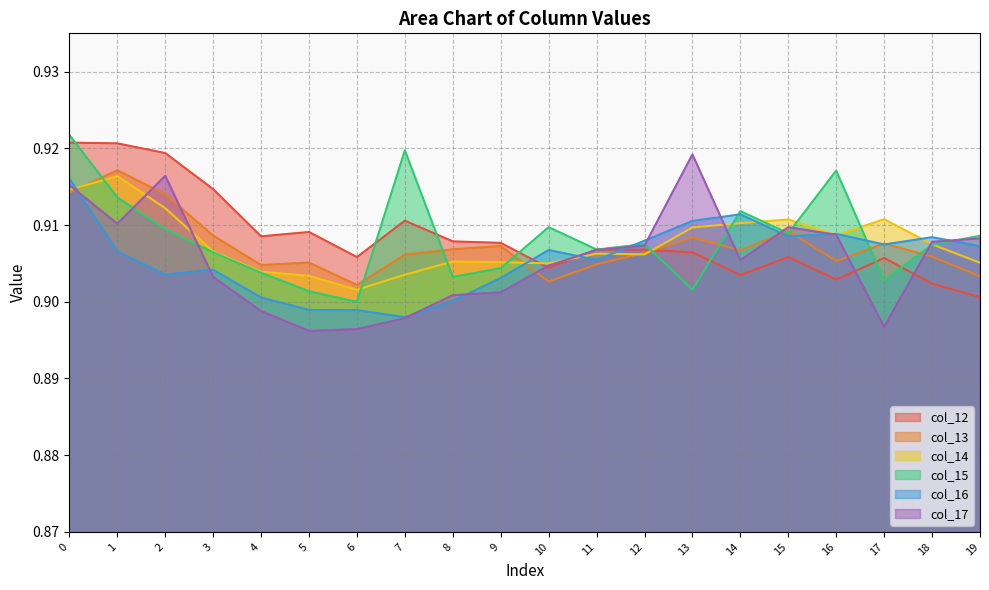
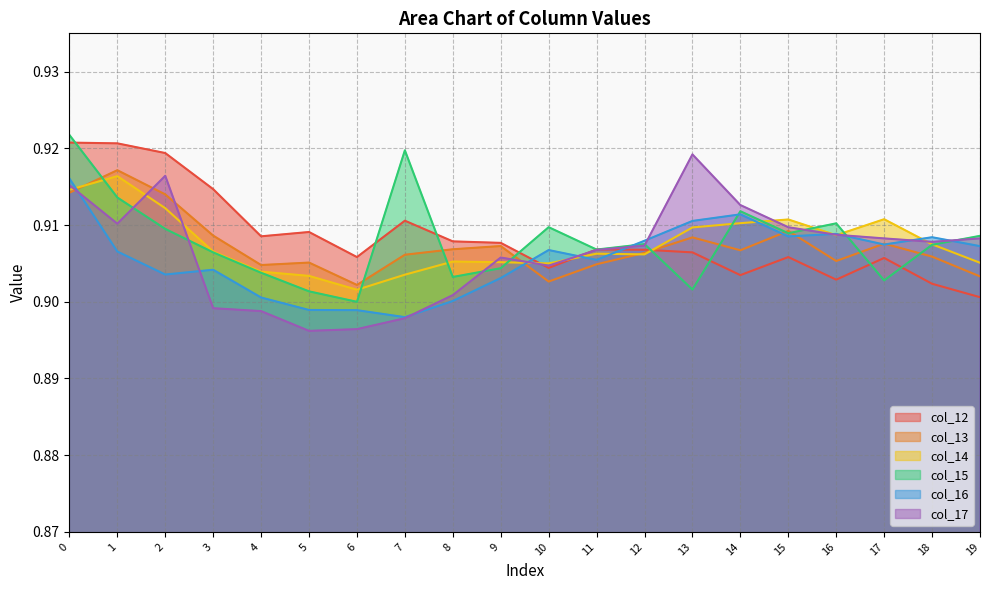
  {
    "col_15": {
      "0": 0.922,
      "1": 0.914,
      "2": 0.910,
      "5": 0.901,
      "6": 0.900,
      "7": 0.920,
      "8": 0.903,
      "9": 0.904,
      "10": 0.910,
      "13": 0.902,
      "14": 0.912,
-     "16": 0.917,
+     "16": 0.910,
      "17": 0.903,
      "19": 0.909
    },
    "col_16": {
      "0": 0.916,
      "1": 0.907,
      "2": 0.904,
      "3": 0.904,
      "4": 0.901,
      "5": 0.899,
      "6": 0.899,
      "8": 0.900,
      "9": 0.903,
      "10": 0.907,
      "11": 0.905,
      "12": 0.908,
      "13": 0.911,
      "14": 0.911,
      "15": 0.909,
      "18": 0.908,
      "19": 0.907
    },
    "col_17": {
      "0": 0.915,
      "1": 0.910,
      "2": 0.916,
-     "3": 0.903,
+     "3": 0.899,
      "4": 0.899,
      "5": 0.896,
      "6": 0.896,
      "8": 0.901,
-     "9": 0.901,
+     "9": 0.906,
      "13": 0.919,
-     "14": 0.905,
+     "14": 0.913,
      "15": 0.910,
-     "17": 0.897,
+     "17": 0.908,
      "19": 0.908
    }
  }
